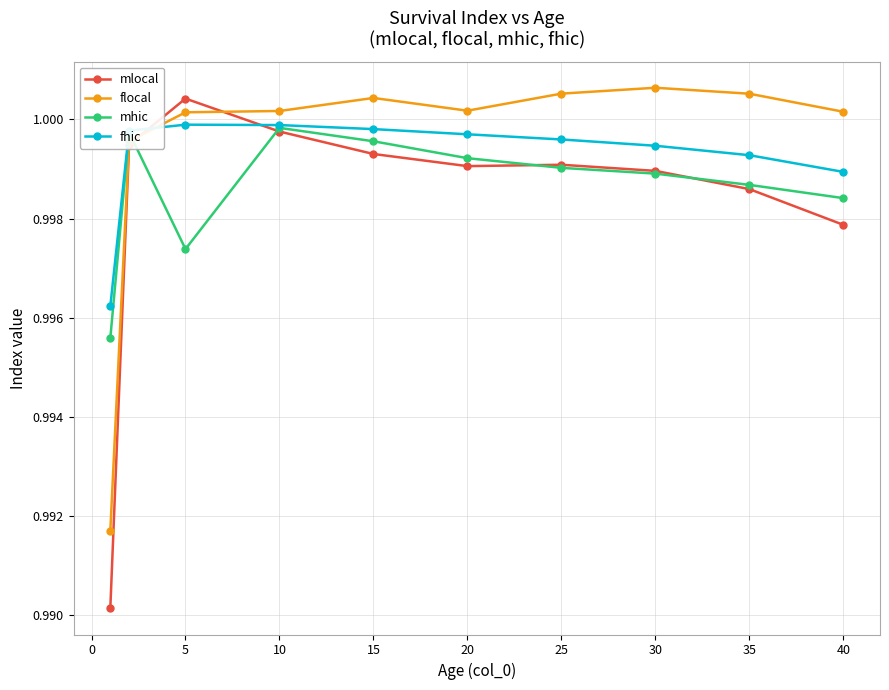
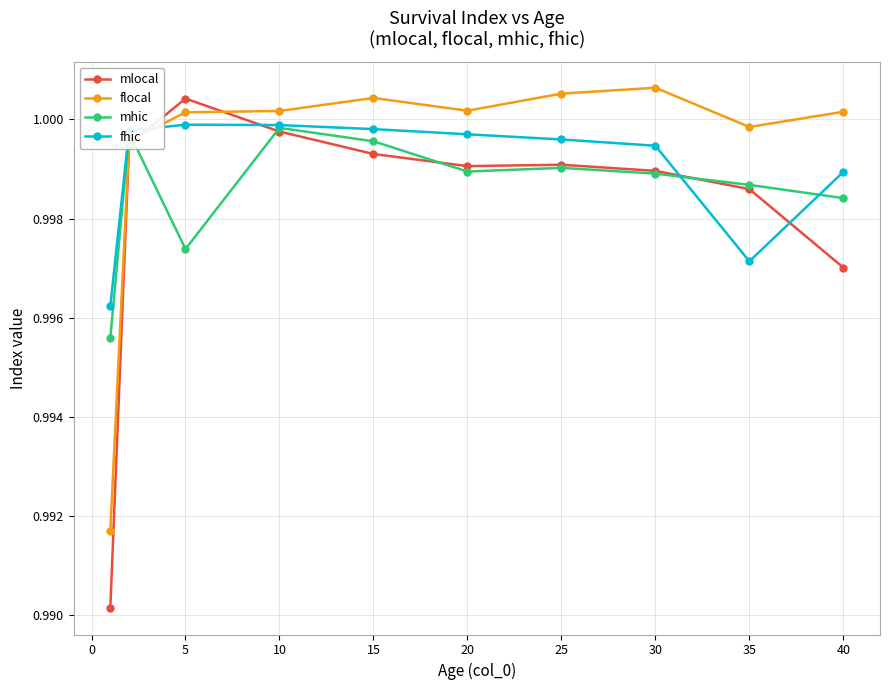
  {
    "mlocal": {
      "5": 1.0004,
      "10": 0.9998,
      "15": 0.9993,
      "20": 0.9991,
      "25": 0.9991,
      "30": 0.9990,
      "35": 0.9986,
-     "40": 0.9979
+     "40": 0.9970
    },
    "flocal": {
      "5": 1.0001,
      "10": 1.0002,
      "15": 1.0004,
      "20": 1.0002,
      "25": 1.0005,
      "30": 1.0006,
-     "35": 1.0005,
+     "35": 0.9998,
      "40": 1.0002
    },
    "mhic": {
      "5": 0.9974,
      "10": 0.9998,
      "15": 0.9996,
-     "20": 0.9992,
+     "20": 0.9989,
      "25": 0.9990,
      "30": 0.9989,
      "35": 0.9987,
      "40": 0.9984
    },
    "fhic": {
      "5": 0.9999,
      "10": 0.9999,
      "15": 0.9998,
      "20": 0.9997,
      "25": 0.9996,
      "30": 0.9995,
-     "35": 0.9993,
+     "35": 0.9971,
      "40": 0.9989
    }
  }
